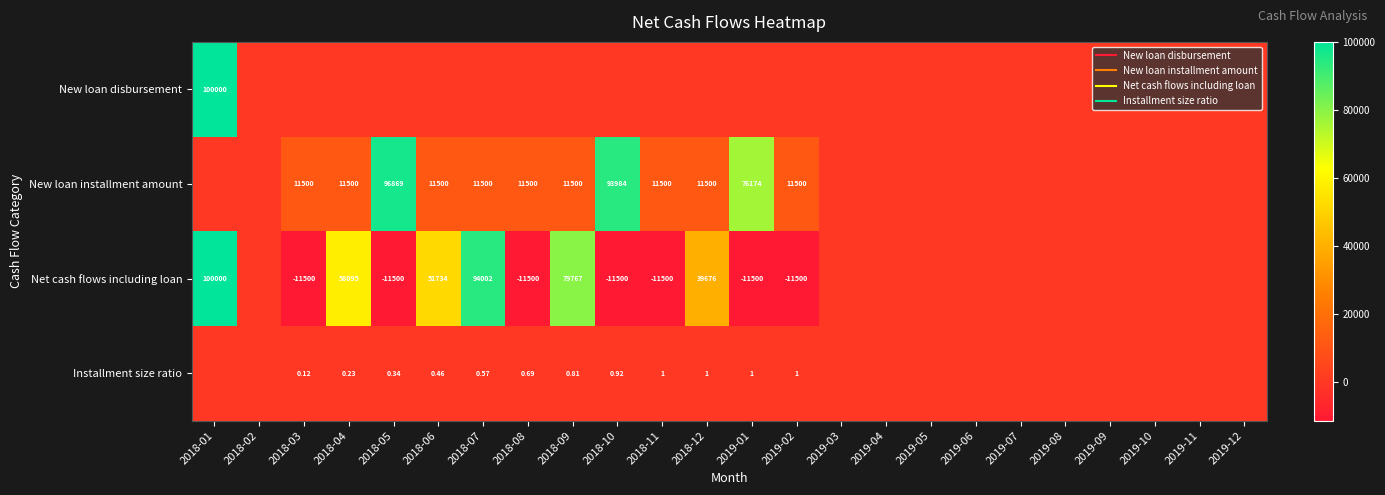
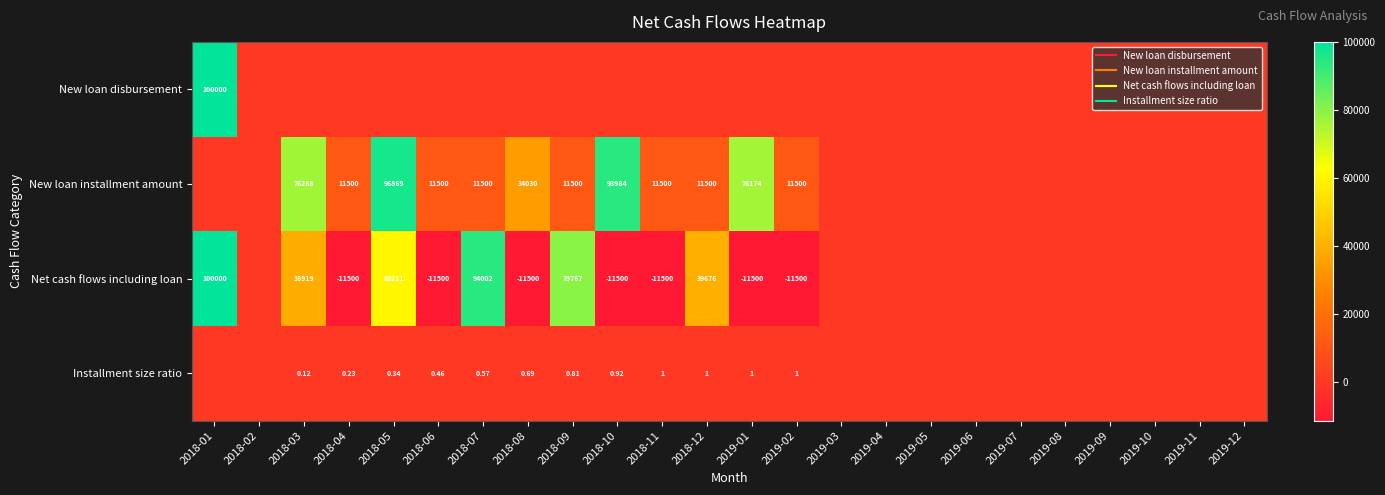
  {
    "New loan disbursement": {
      "2018-01": 100000
    },
    "New loan installment amount": {
-     "2018-03": 11500,
+     "2018-03": 76268,
      "2018-04": 11500,
      "2018-05": 96869,
      "2018-06": 11500,
      "2018-07": 11500,
-     "2018-08": 11500,
+     "2018-08": 34030,
      "2018-09": 11500,
      "2018-10": 93984,
      "2018-11": 11500,
      "2018-12": 11500,
      "2019-01": 76174,
      "2019-02": 11500
    },
    "Net cash flows including loan": {
      "2018-01": 100000,
-     "2018-03": -11500,
-     "2018-04": 58095,
-     "2018-05": -11500,
-     "2018-06": 51734,
+     "2018-03": 38919,
+     "2018-04": -11500,
+     "2018-05": 60211,
+     "2018-06": -11500,
      "2018-07": 94002,
      "2018-08": -11500,
      "2018-09": 79767,
      "2018-10": -11500,
      "2018-11": -11500,
      "2018-12": 39676,
      "2019-01": -11500,
      "2019-02": -11500
    },
    "Installment size ratio": {
      "2018-03": 0.12,
      "2018-04": 0.23,
      "2018-05": 0.34,
      "2018-06": 0.46,
      "2018-07": 0.57,
      "2018-08": 0.69,
      "2018-09": 0.81,
      "2018-10": 0.92,
      "2018-11": 1,
      "2018-12": 1,
      "2019-01": 1,
      "2019-02": 1
    }
  }
